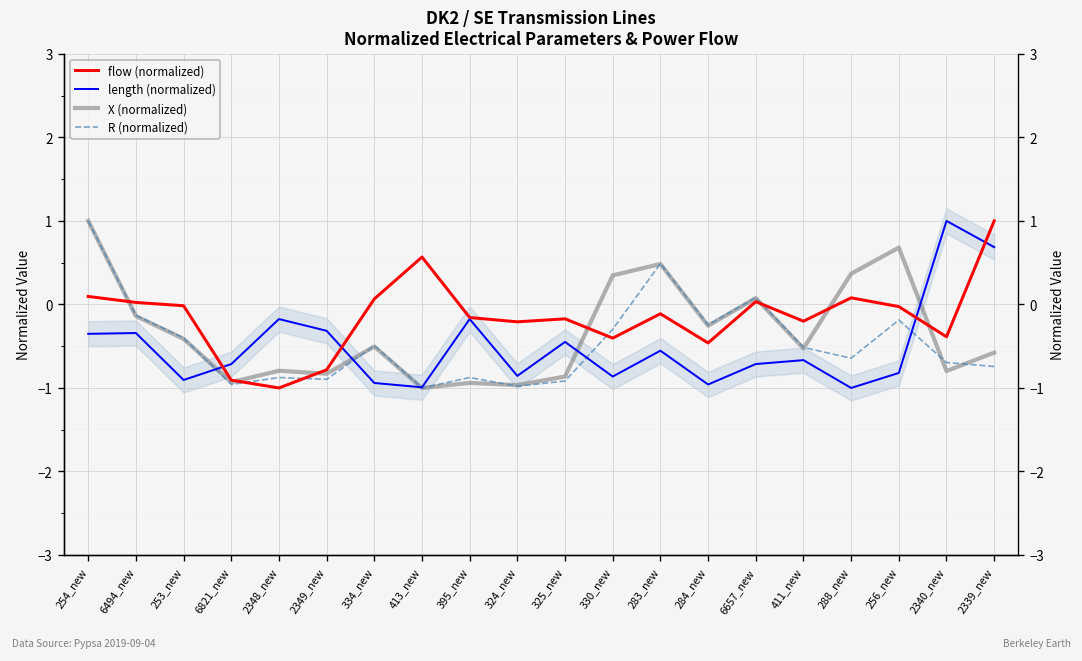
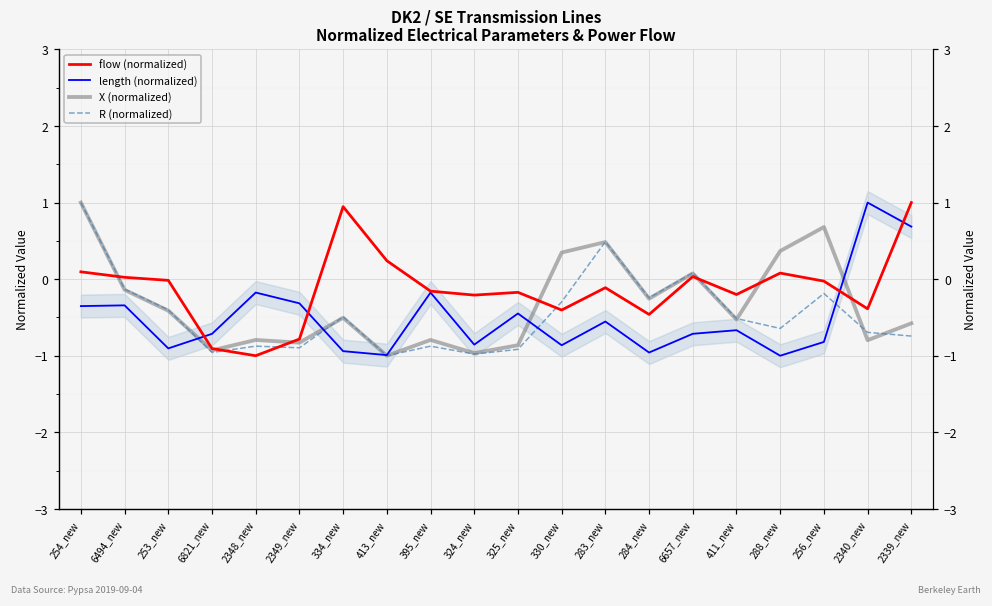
  {
    "flow (normalized)": {
      "254_new": 0.1,
      "6494_new": 0.0,
      "253_new": 0.0,
      "2348_new": -1.0,
      "2349_new": -0.8,
-     "334_new": 0.1,
-     "413_new": 0.6,
+     "334_new": 0.9,
+     "413_new": 0.2,
      "324_new": -0.2,
      "325_new": -0.2,
      "330_new": -0.4,
      "283_new": -0.1,
      "284_new": -0.5,
      "6657_new": 0.0,
      "411_new": -0.2,
      "288_new": 0.1,
      "256_new": 0.0,
      "2340_new": -0.4,
      "2339_new": 1.0
    },
    "length (normalized)": {
      "254_new": -0.4,
      "6494_new": -0.3,
      "253_new": -0.9,
      "6821_new": -0.7,
      "2348_new": -0.2,
      "2349_new": -0.3,
      "334_new": -0.9,
      "324_new": -0.9,
      "325_new": -0.4,
      "330_new": -0.9,
      "283_new": -0.6,
      "284_new": -1.0,
      "6657_new": -0.7,
      "411_new": -0.7,
      "288_new": -1.0,
      "256_new": -0.8,
      "2340_new": 1.0,
      "2339_new": 0.7
    },
    "X (normalized)": {
      "2348_new": -0.8,
      "2349_new": -0.8,
-     "395_new": -0.9,
+     "395_new": -0.8,
      "325_new": -0.9,
      "330_new": 0.3,
      "288_new": 0.4,
      "256_new": 0.7,
      "2340_new": -0.8,
      "2339_new": -0.6
    }
  }
